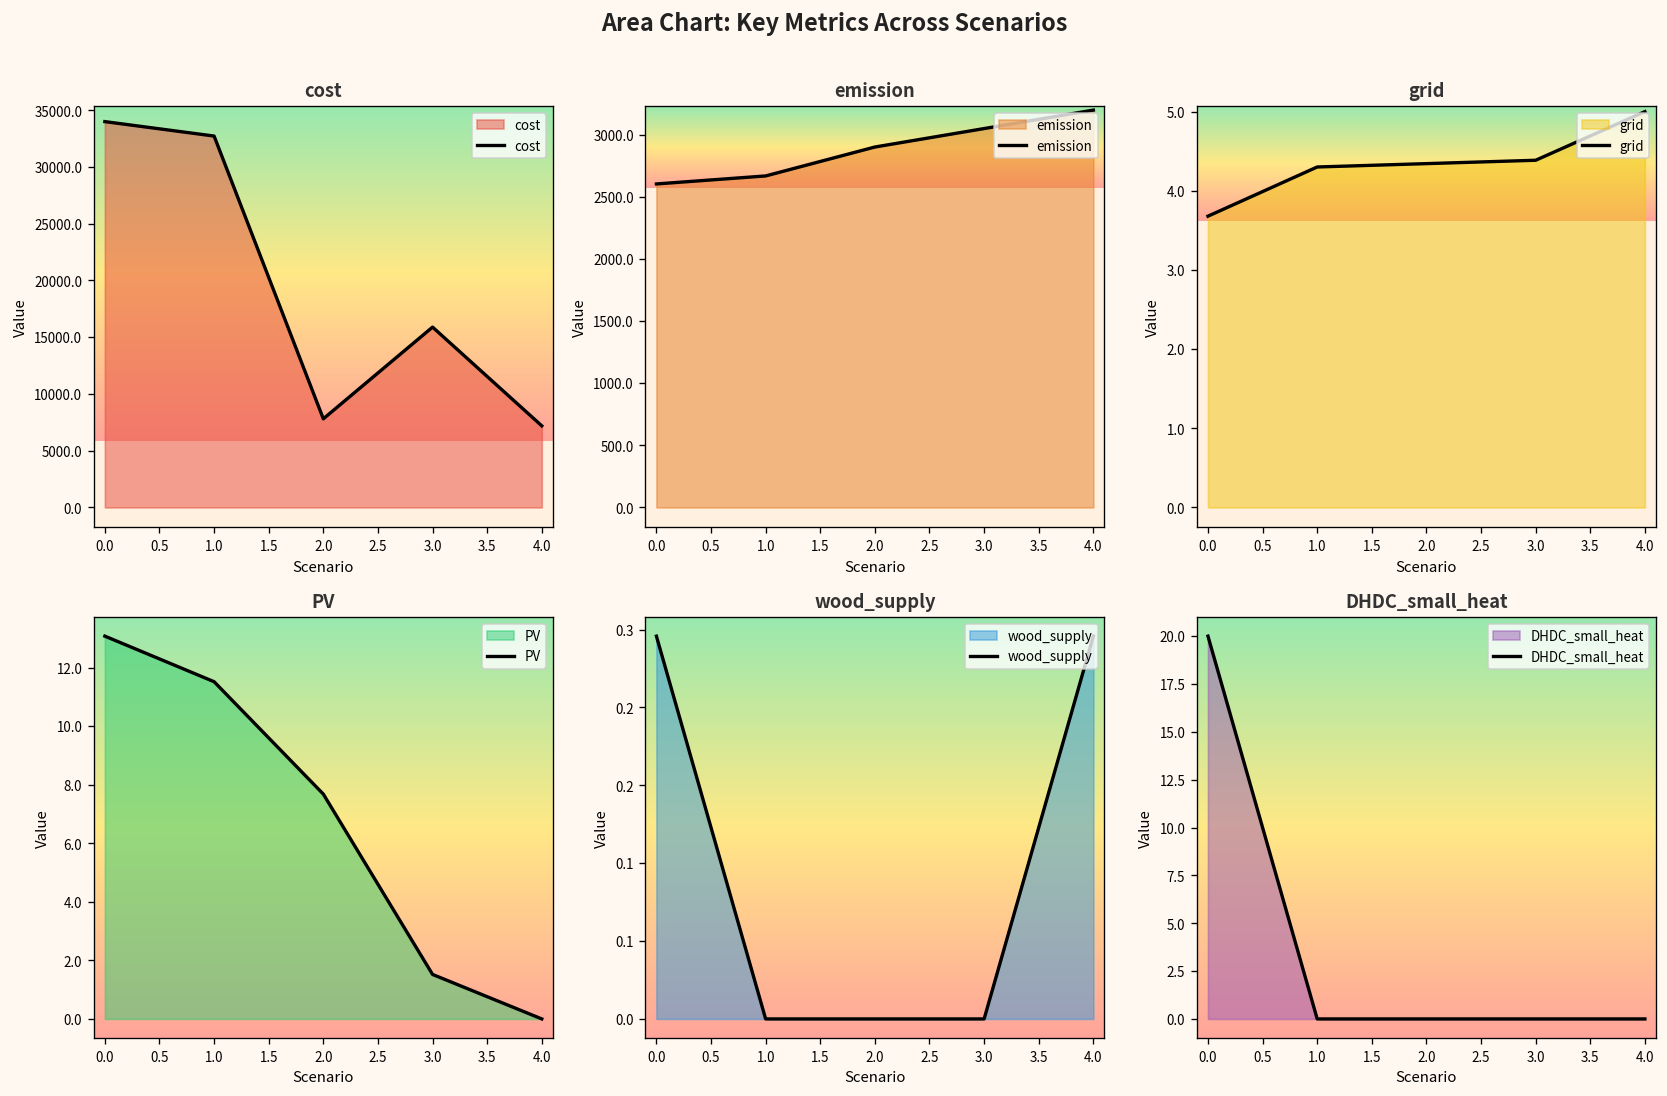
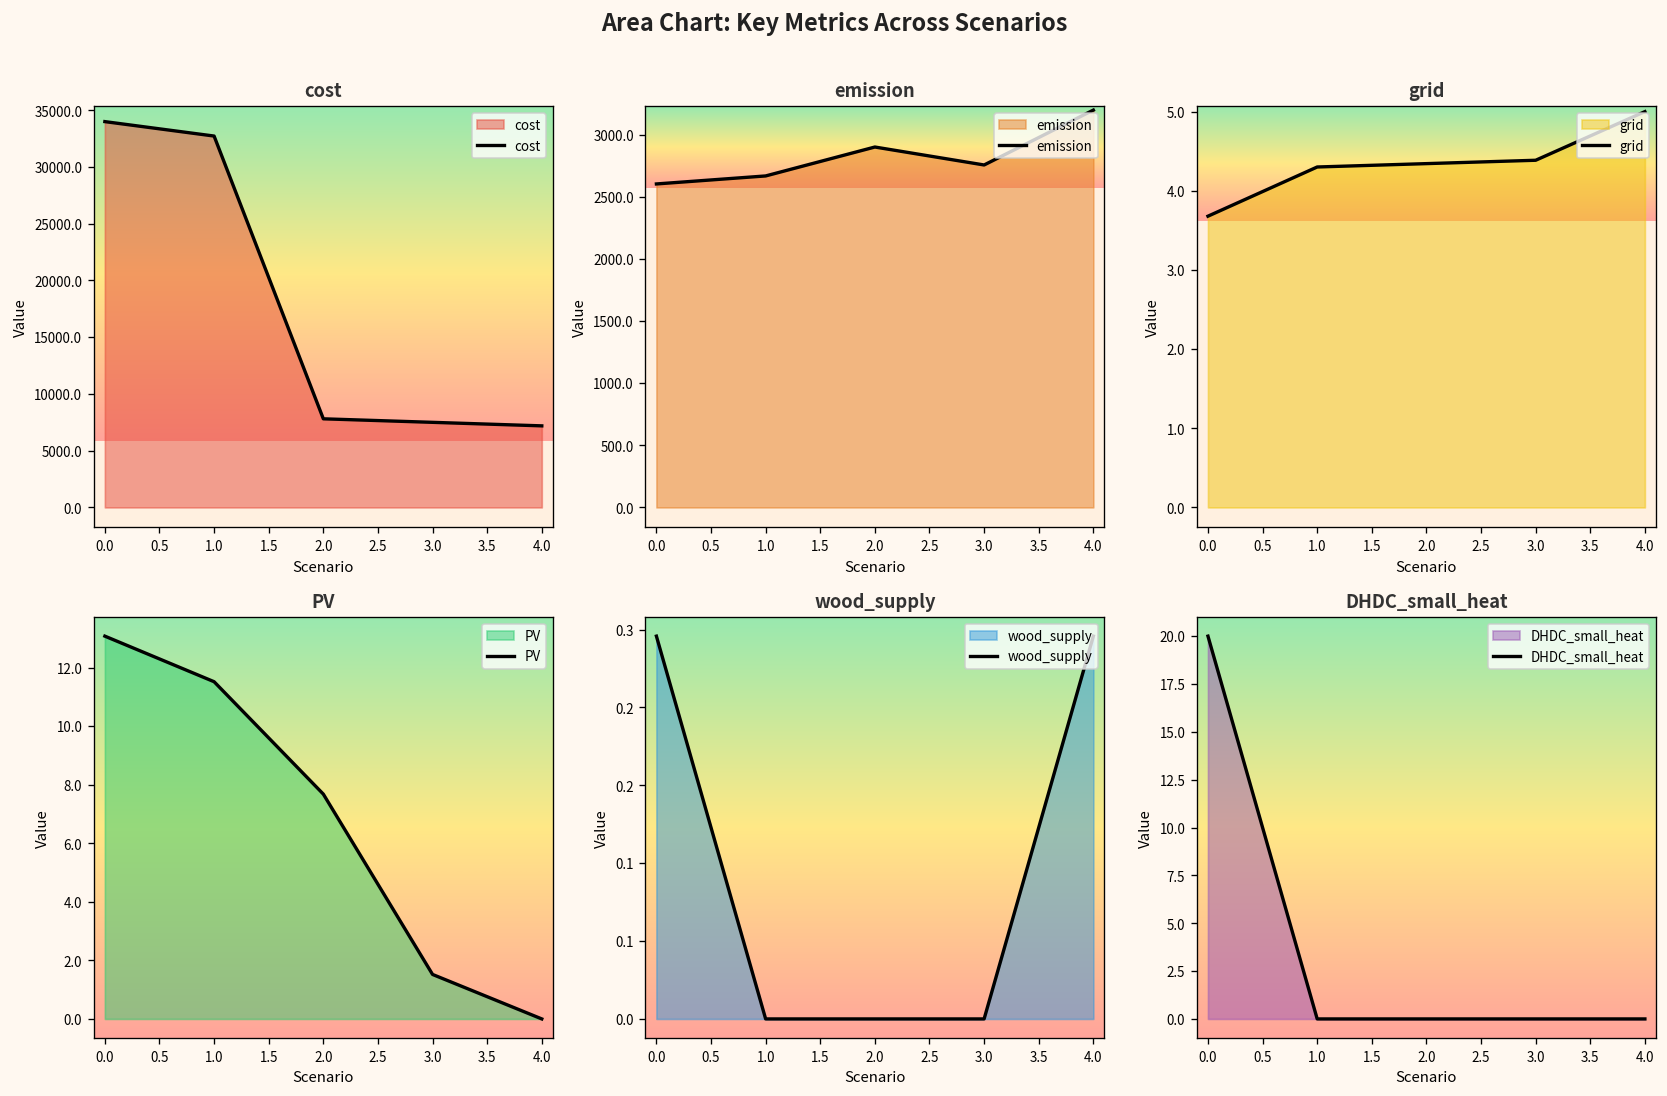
  {
    "cost": {
      "0.0": 34000,
      "1.0": 33000,
      "2.0": 8000,
-     "3.0": 16000,
+     "3.0": 7000,
      "4.0": 7000
    },
    "emission": {
      "0.0": 2600,
      "1.0": 2670,
      "2.0": 2900,
-     "3.0": 3050,
+     "3.0": 2760,
      "4.0": 3200
    },
    "grid": {
      "0.0": 3.7,
      "1.0": 4.3,
      "2.0": 4.3,
      "3.0": 4.4,
      "4.0": 5.0
    },
    "PV": {
      "0.0": 13.1,
      "1.0": 11.5,
      "2.0": 7.7,
      "3.0": 1.5,
      "4.0": 0.0
    },
    "DHDC_small_heat": {
      "0.0": 20.0,
      "1.0": 0.0,
      "2.0": 0.0,
      "3.0": 0.0,
      "4.0": 0.0
    }
  }
